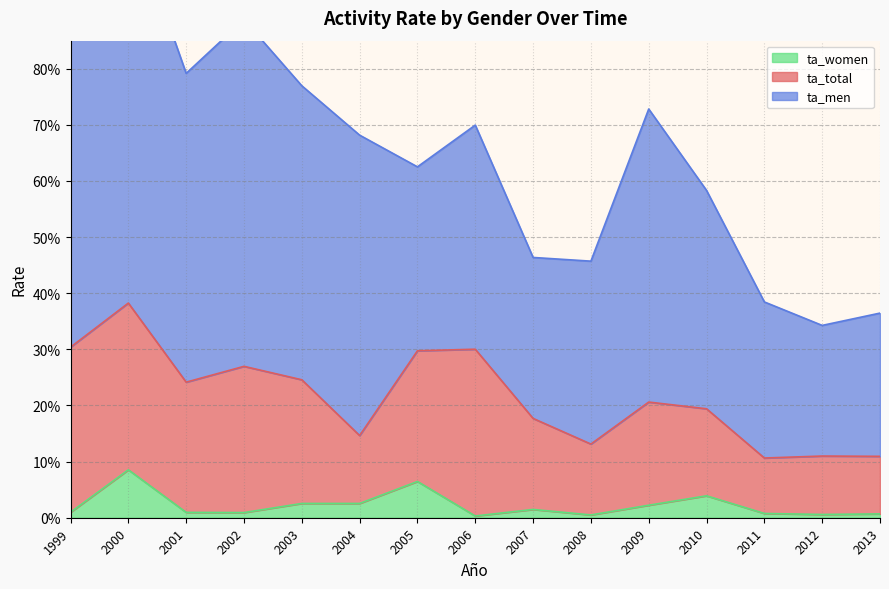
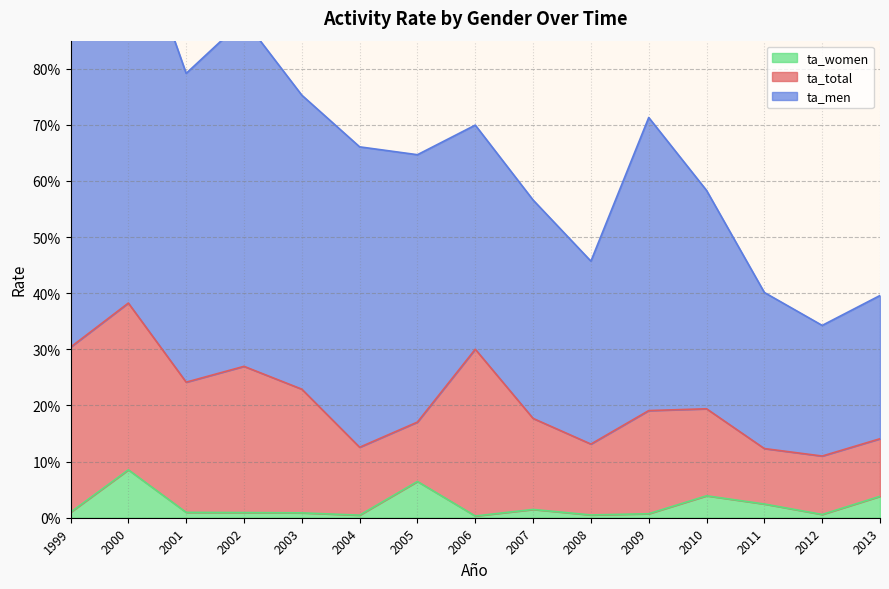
  {
    "ta_women": {
      "1999": "1%",
      "2000": "9%",
      "2001": "1%",
      "2002": "1%",
-     "2003": "3%",
-     "2004": "3%",
+     "2003": "1%",
+     "2004": "0%",
      "2005": "6%",
      "2006": "0%",
      "2007": "1%",
      "2008": "0%",
-     "2009": "2%",
+     "2009": "1%",
      "2010": "4%",
-     "2011": "1%",
+     "2011": "2%",
      "2012": "1%",
-     "2013": "1%"
+     "2013": "4%"
    },
    "ta_total": {
      "1999": "29%",
      "2000": "30%",
      "2001": "23%",
      "2002": "26%",
      "2003": "22%",
      "2004": "12%",
-     "2005": "23%",
+     "2005": "11%",
      "2006": "30%",
      "2007": "16%",
      "2008": "13%",
      "2009": "18%",
      "2010": "16%",
      "2011": "10%",
      "2012": "10%",
      "2013": "10%"
    },
    "ta_men": {
      "2001": "55%",
      "2003": "52%",
      "2004": "54%",
-     "2005": "33%",
+     "2005": "48%",
      "2006": "40%",
-     "2007": "29%",
+     "2007": "39%",
      "2008": "33%",
      "2009": "52%",
      "2010": "39%",
      "2011": "28%",
      "2012": "23%",
      "2013": "26%"
    }
  }
